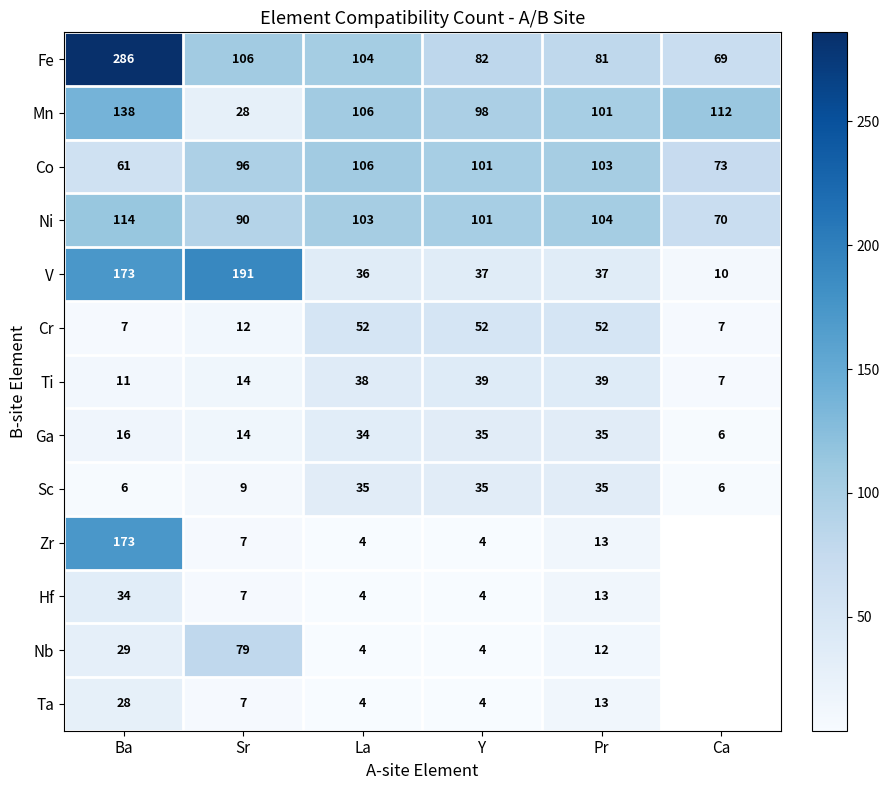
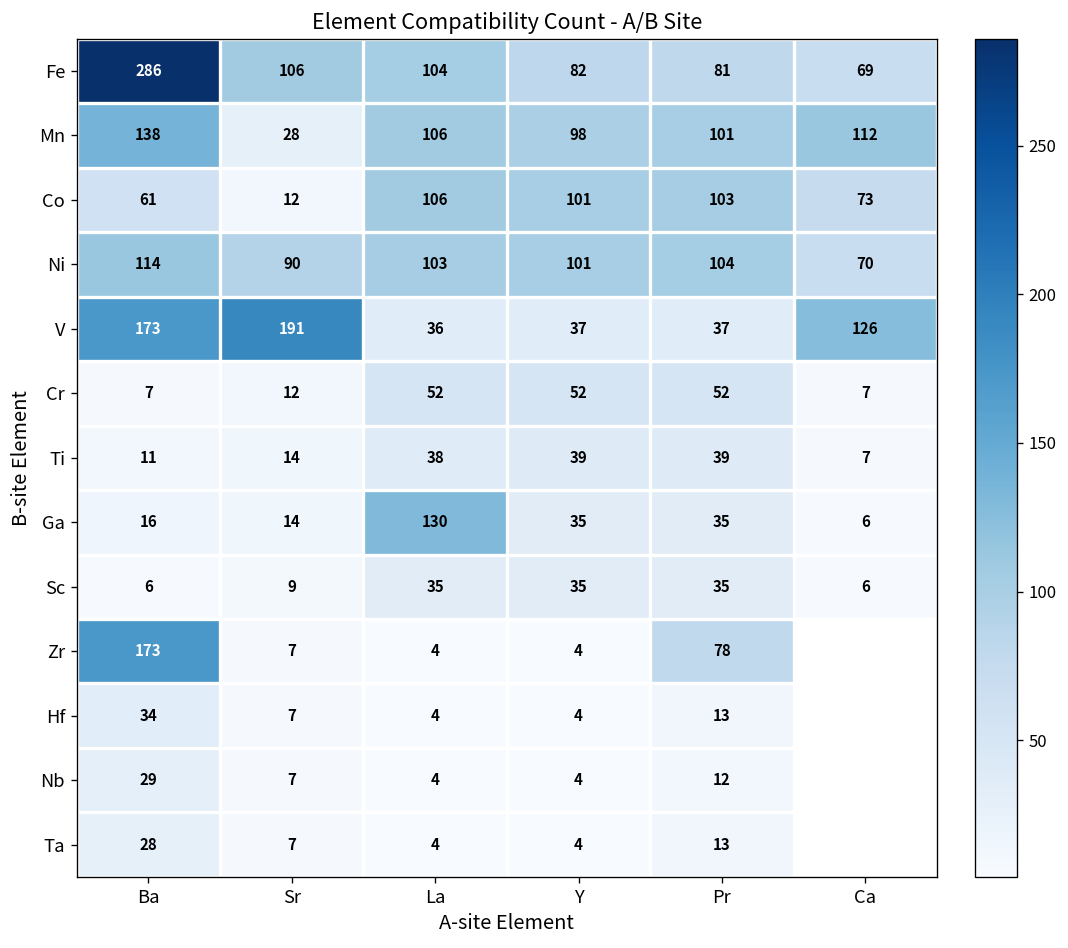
  {
    "Fe": {
      "Ba": 286,
      "Sr": 106,
      "La": 104,
      "Y": 82,
      "Pr": 81,
      "Ca": 69
    },
    "Mn": {
      "Ba": 138,
      "Sr": 28,
      "La": 106,
      "Y": 98,
      "Pr": 101,
      "Ca": 112
    },
    "Co": {
      "Ba": 61,
-     "Sr": 96,
+     "Sr": 12,
      "La": 106,
      "Y": 101,
      "Pr": 103,
      "Ca": 73
    },
    "Ni": {
      "Ba": 114,
      "Sr": 90,
      "La": 103,
      "Y": 101,
      "Pr": 104,
      "Ca": 70
    },
    "V": {
      "Ba": 173,
      "Sr": 191,
      "La": 36,
      "Y": 37,
      "Pr": 37,
-     "Ca": 10
+     "Ca": 126
    },
    "Cr": {
      "Ba": 7,
      "Sr": 12,
      "La": 52,
      "Y": 52,
      "Pr": 52,
      "Ca": 7
    },
    "Ti": {
      "Ba": 11,
      "Sr": 14,
      "La": 38,
      "Y": 39,
      "Pr": 39,
      "Ca": 7
    },
    "Ga": {
      "Ba": 16,
      "Sr": 14,
-     "La": 34,
+     "La": 130,
      "Y": 35,
      "Pr": 35,
      "Ca": 6
    },
    "Sc": {
      "Ba": 6,
      "Sr": 9,
      "La": 35,
      "Y": 35,
      "Pr": 35,
      "Ca": 6
    },
    "Zr": {
      "Ba": 173,
      "Sr": 7,
      "La": 4,
      "Y": 4,
-     "Pr": 13
+     "Pr": 78
    },
    "Hf": {
      "Ba": 34,
      "Sr": 7,
      "La": 4,
      "Y": 4,
      "Pr": 13
    },
    "Nb": {
      "Ba": 29,
-     "Sr": 79,
+     "Sr": 7,
      "La": 4,
      "Y": 4,
      "Pr": 12
    },
    "Ta": {
      "Ba": 28,
      "Sr": 7,
      "La": 4,
      "Y": 4,
      "Pr": 13
    }
  }
